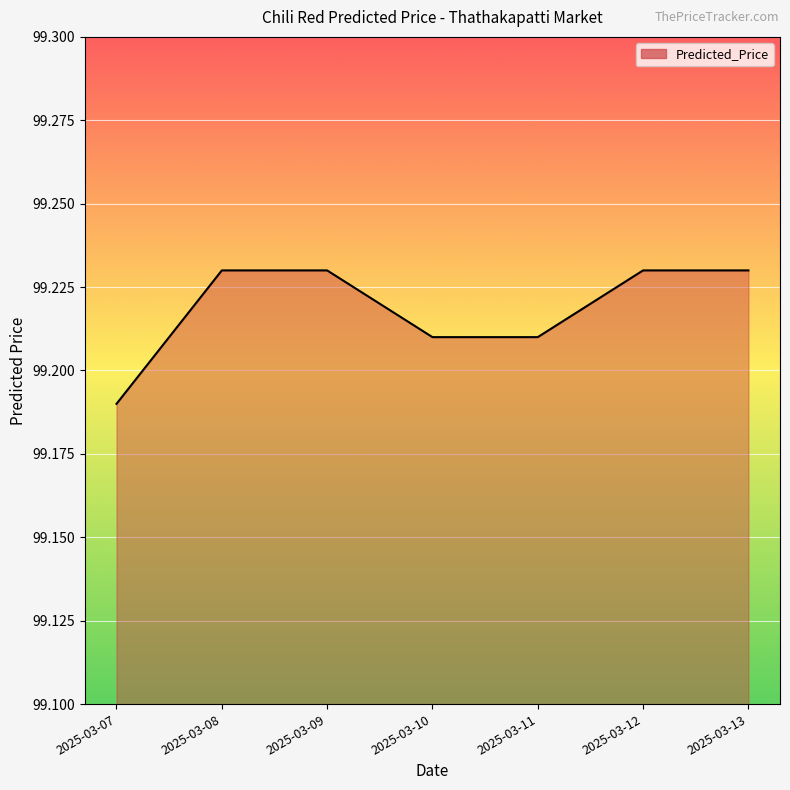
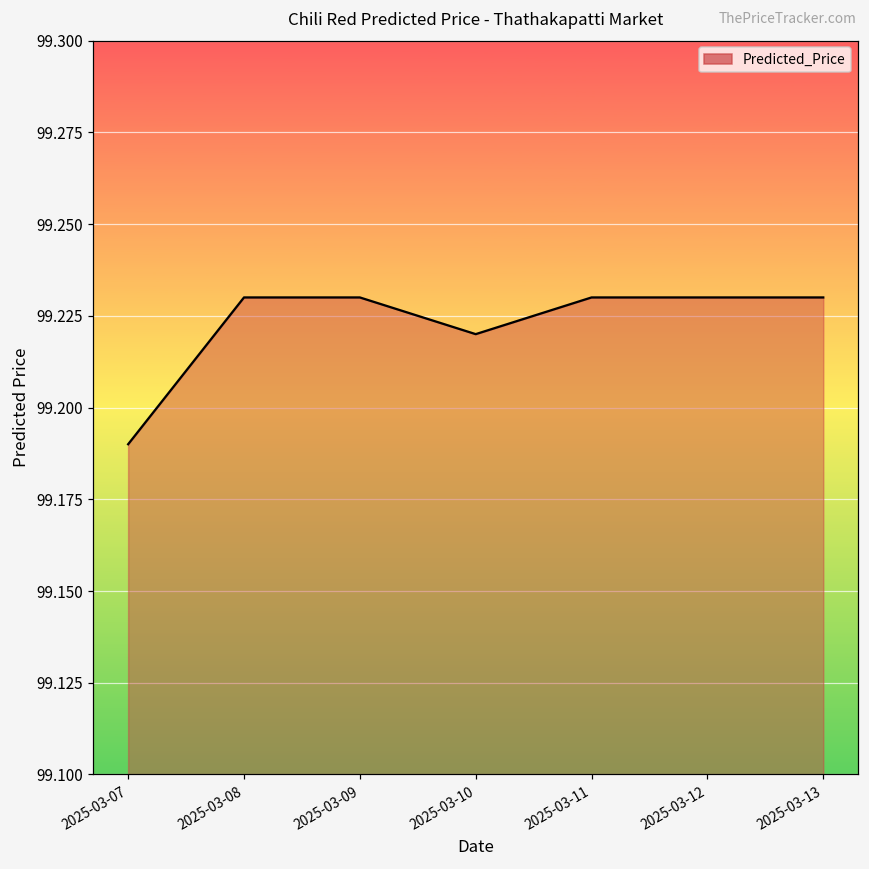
  {
    "2025-03-07": 99.19,
    "2025-03-08": 99.23,
    "2025-03-09": 99.23,
-   "2025-03-10": 99.21,
-   "2025-03-11": 99.21,
+   "2025-03-10": 99.22,
+   "2025-03-11": 99.23,
    "2025-03-12": 99.23,
    "2025-03-13": 99.23
  }
